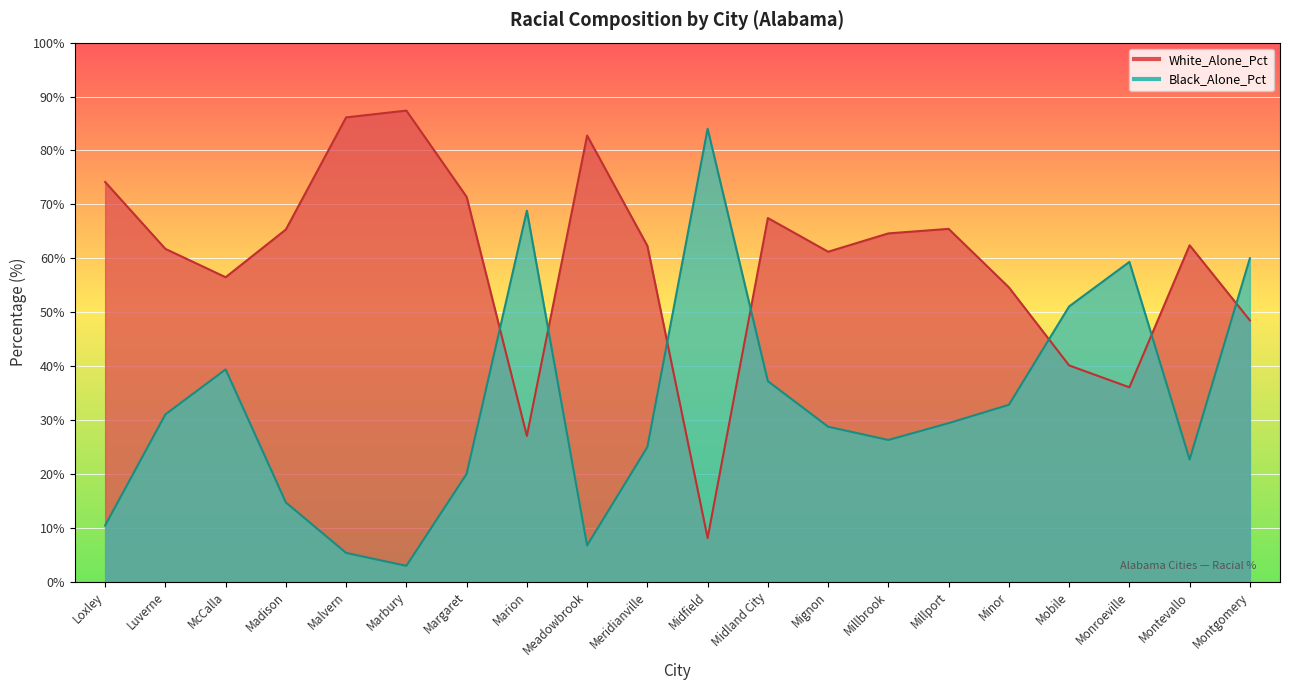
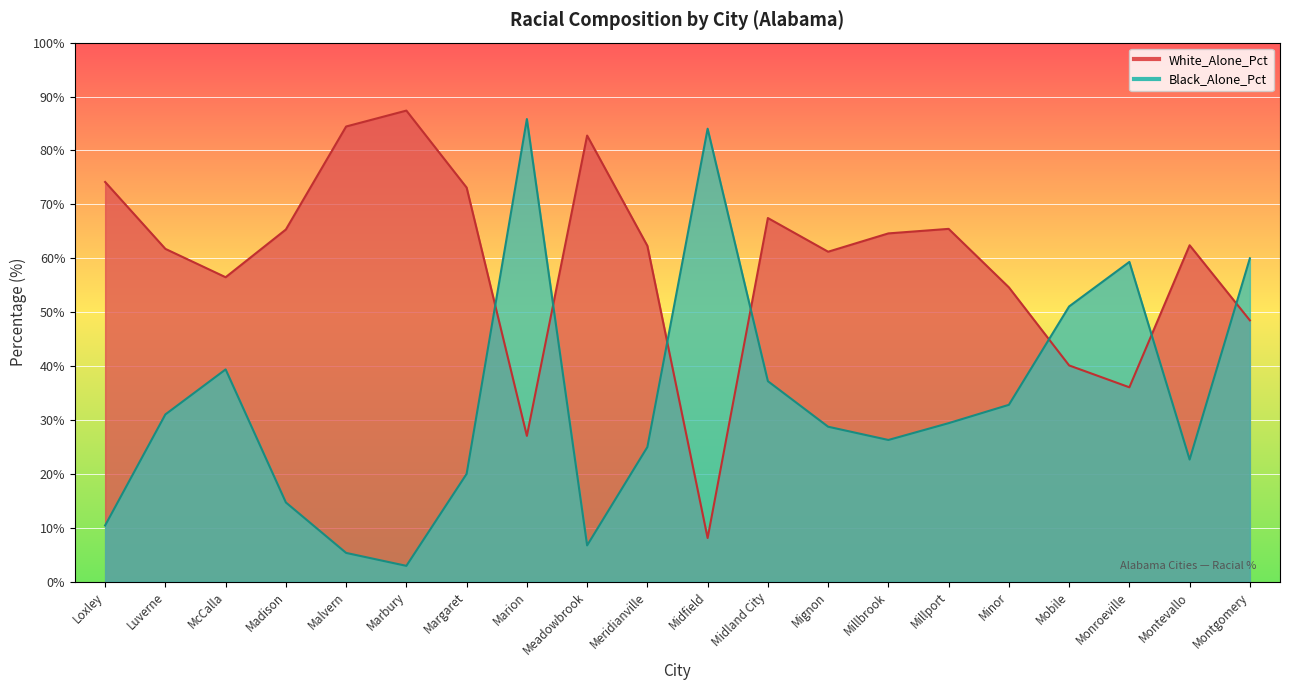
  {
    "White_Alone_Pct": {
      "Loxley": "74%",
      "Luverne": "62%",
      "McCalla": "56%",
      "Madison": "65%",
-     "Malvern": "86%",
+     "Malvern": "84%",
      "Marbury": "87%",
-     "Margaret": "71%",
+     "Margaret": "73%",
      "Marion": "27%",
      "Meadowbrook": "83%",
      "Meridianville": "62%",
      "Midfield": "8%",
      "Midland City": "67%",
      "Mignon": "61%",
      "Millbrook": "65%",
      "Millport": "65%",
      "Minor": "55%",
      "Mobile": "40%",
      "Monroeville": "36%",
      "Montevallo": "62%",
      "Montgomery": "48%"
    },
    "Black_Alone_Pct": {
      "Loxley": "10%",
      "Luverne": "31%",
      "McCalla": "39%",
      "Madison": "15%",
      "Malvern": "5%",
      "Marbury": "3%",
      "Margaret": "20%",
-     "Marion": "69%",
+     "Marion": "86%",
      "Meadowbrook": "7%",
      "Meridianville": "25%",
      "Midfield": "84%",
      "Midland City": "37%",
      "Mignon": "29%",
      "Millbrook": "26%",
      "Millport": "29%",
      "Minor": "33%",
      "Mobile": "51%",
      "Monroeville": "59%",
      "Montevallo": "23%",
      "Montgomery": "60%"
    }
  }
